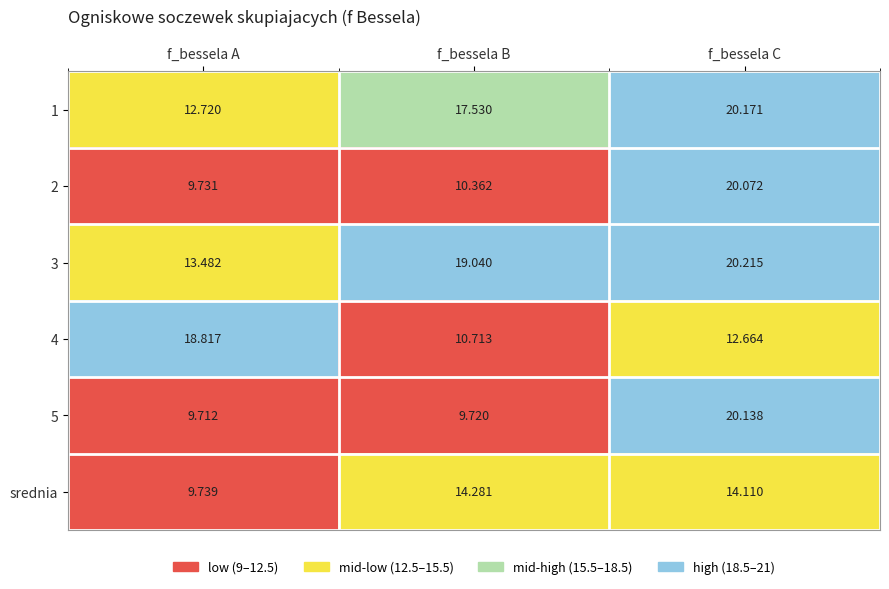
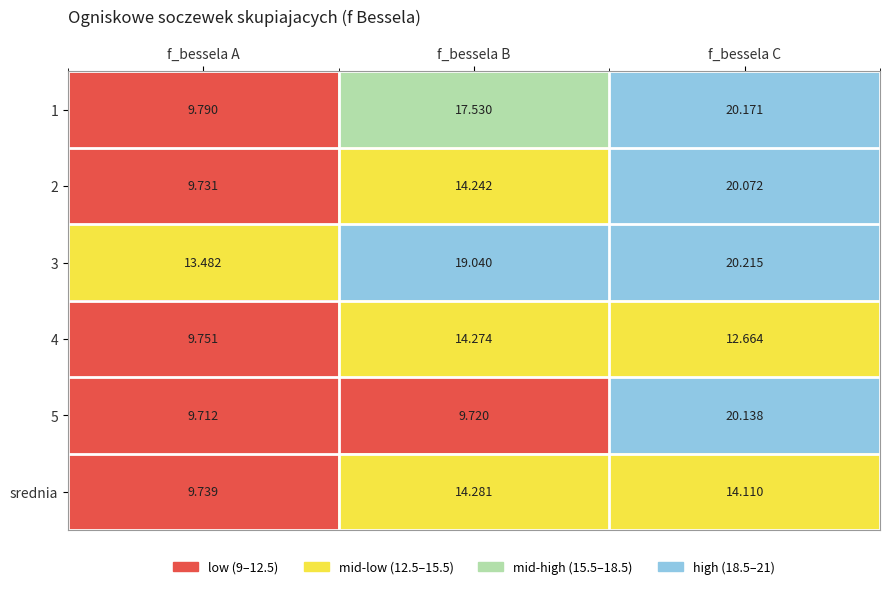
  {
    "1": {
-     "f_bessela A": 12.720,
+     "f_bessela A": 9.790,
      "f_bessela B": 17.530,
      "f_bessela C": 20.171
    },
    "2": {
      "f_bessela A": 9.731,
-     "f_bessela B": 10.362,
+     "f_bessela B": 14.242,
      "f_bessela C": 20.072
    },
    "3": {
      "f_bessela A": 13.482,
      "f_bessela B": 19.040,
      "f_bessela C": 20.215
    },
    "4": {
-     "f_bessela A": 18.817,
-     "f_bessela B": 10.713,
+     "f_bessela A": 9.751,
+     "f_bessela B": 14.274,
      "f_bessela C": 12.664
    },
    "5": {
      "f_bessela A": 9.712,
      "f_bessela B": 9.720,
      "f_bessela C": 20.138
    },
    "srednia": {
      "f_bessela A": 9.739,
      "f_bessela B": 14.281,
      "f_bessela C": 14.110
    }
  }
